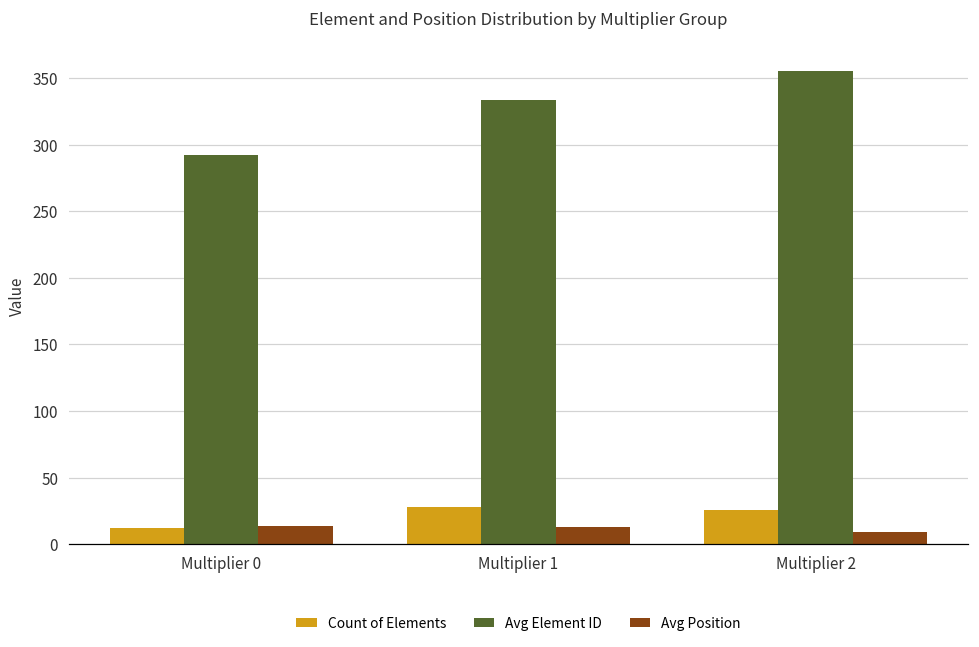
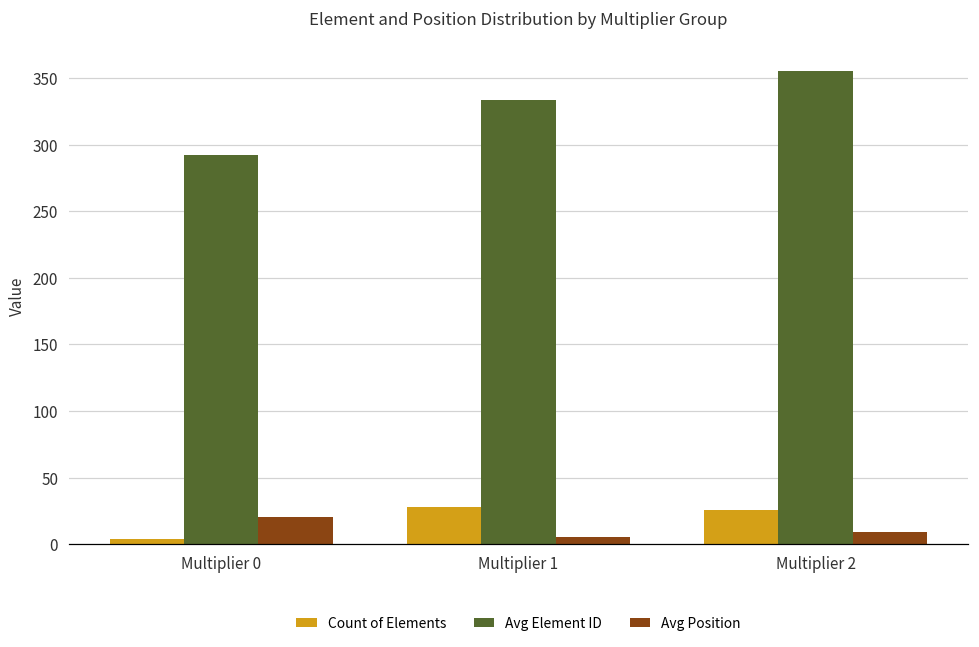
  {
    "Count of Elements": {
-     "Multiplier 0": 12,
+     "Multiplier 0": 4,
      "Multiplier 1": 28,
      "Multiplier 2": 26
    },
    "Avg Element ID": {
      "Multiplier 0": 293,
      "Multiplier 1": 334,
      "Multiplier 2": 355
    },
    "Avg Position": {
-     "Multiplier 0": 14,
-     "Multiplier 1": 13,
+     "Multiplier 0": 21,
+     "Multiplier 1": 6,
      "Multiplier 2": 9
    }
  }
